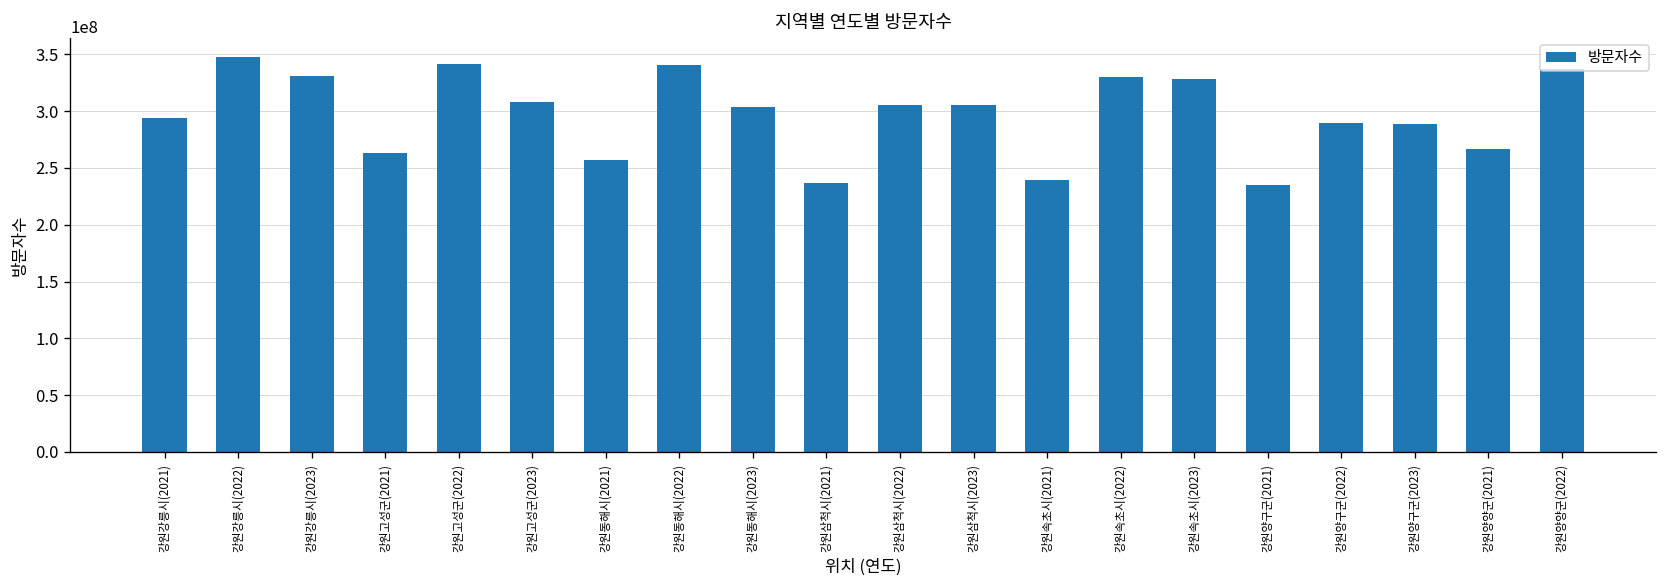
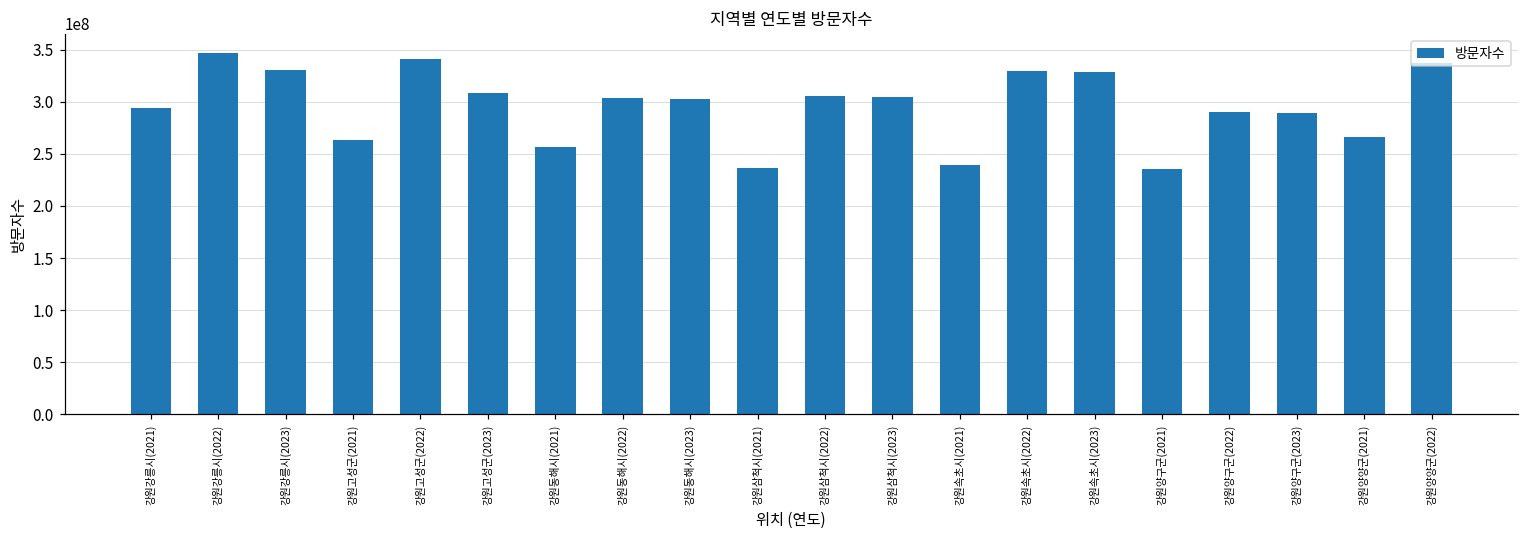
  {
    "강원강릉시(2021)": 290000000,
    "강원강릉시(2022)": 350000000,
    "강원강릉시(2023)": 330000000,
    "강원고성군(2021)": 260000000,
    "강원고성군(2022)": 340000000,
    "강원고성군(2023)": 310000000,
    "강원동해시(2021)": 260000000,
-   "강원동해시(2022)": 340000000,
+   "강원동해시(2022)": 300000000,
    "강원동해시(2023)": 300000000,
    "강원삼척시(2021)": 240000000,
    "강원삼척시(2022)": 310000000,
    "강원삼척시(2023)": 310000000,
    "강원속초시(2021)": 240000000,
    "강원속초시(2022)": 330000000,
    "강원속초시(2023)": 330000000,
    "강원양구군(2021)": 240000000,
    "강원양구군(2022)": 290000000,
    "강원양구군(2023)": 290000000,
    "강원양양군(2021)": 270000000
  }
